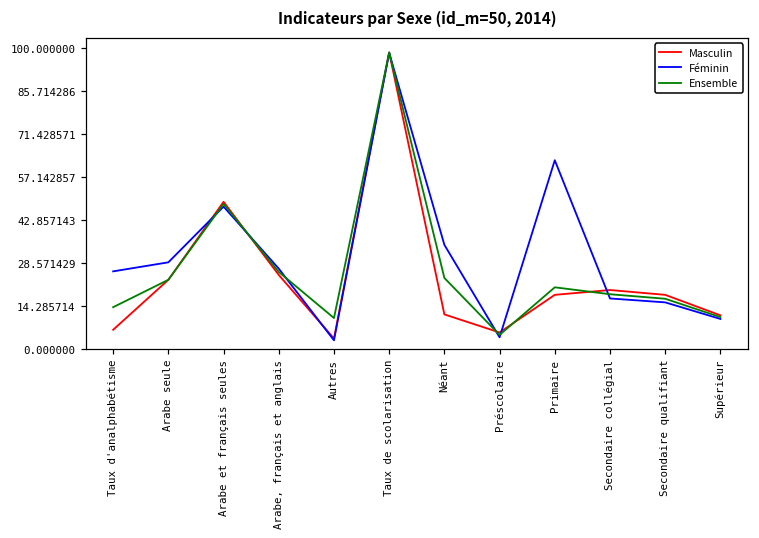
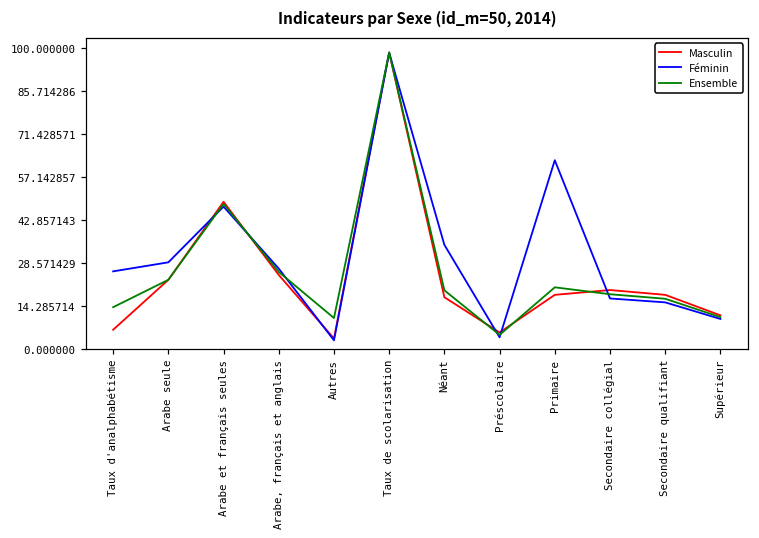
  {
    "Masculin": {
      "Taux d'analphabétisme": 6,
      "Arabe, français et anglais": 25,
-     "Néant": 12,
+     "Néant": 17,
      "Primaire": 18,
      "Secondaire collégial": 20,
      "Secondaire qualifiant": 18
    },
    "Féminin": {
      "Taux d'analphabétisme": 26,
      "Arabe seule": 29,
      "Arabe, français et anglais": 27,
      "Néant": 35,
      "Primaire": 63,
      "Secondaire collégial": 17,
      "Secondaire qualifiant": 16
    },
    "Ensemble": {
      "Taux d'analphabétisme": 14,
      "Arabe, français et anglais": 26,
      "Autres": 10,
-     "Néant": 24,
+     "Néant": 20,
      "Primaire": 21,
      "Secondaire collégial": 18,
      "Secondaire qualifiant": 17
    }
  }
